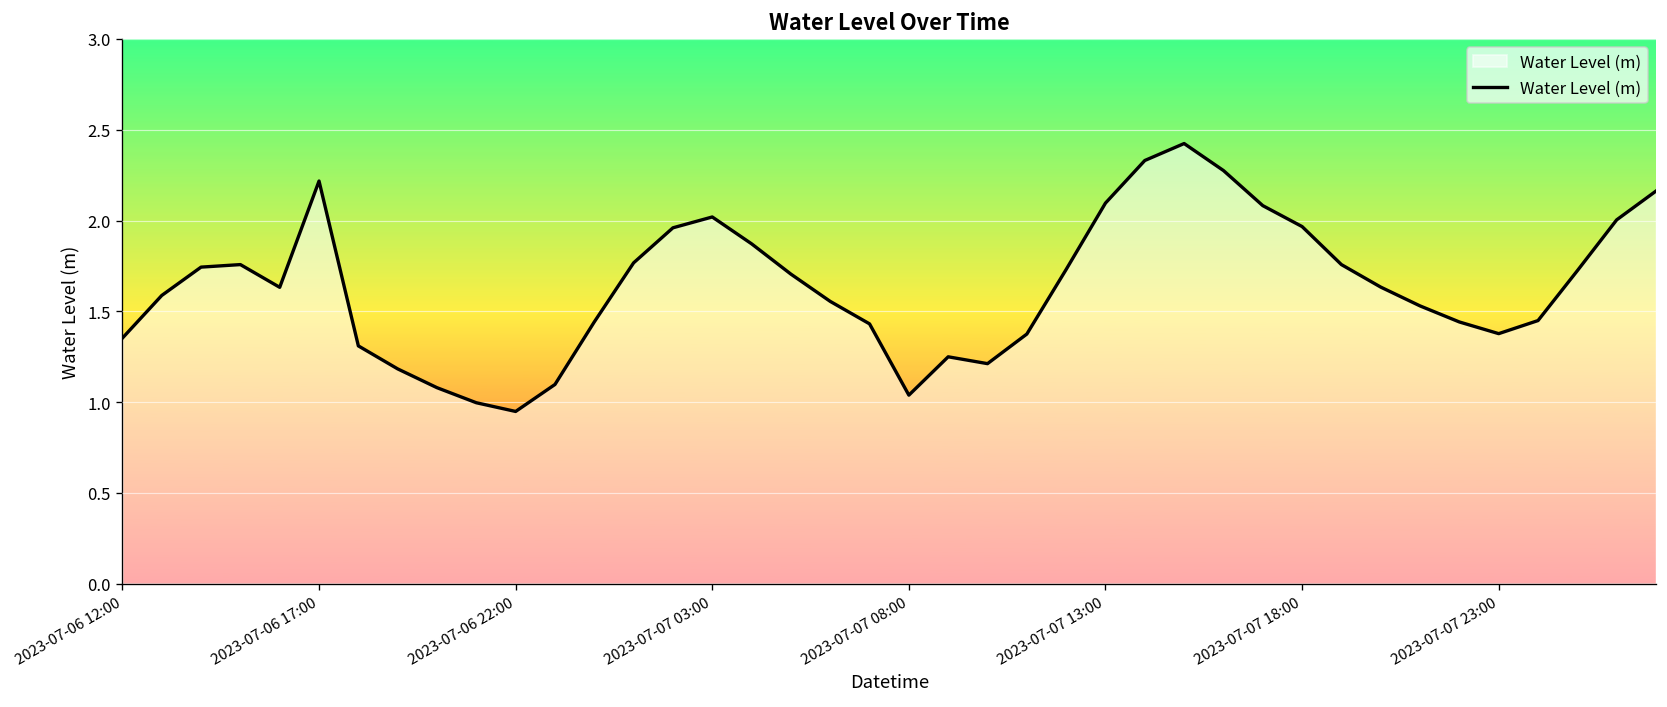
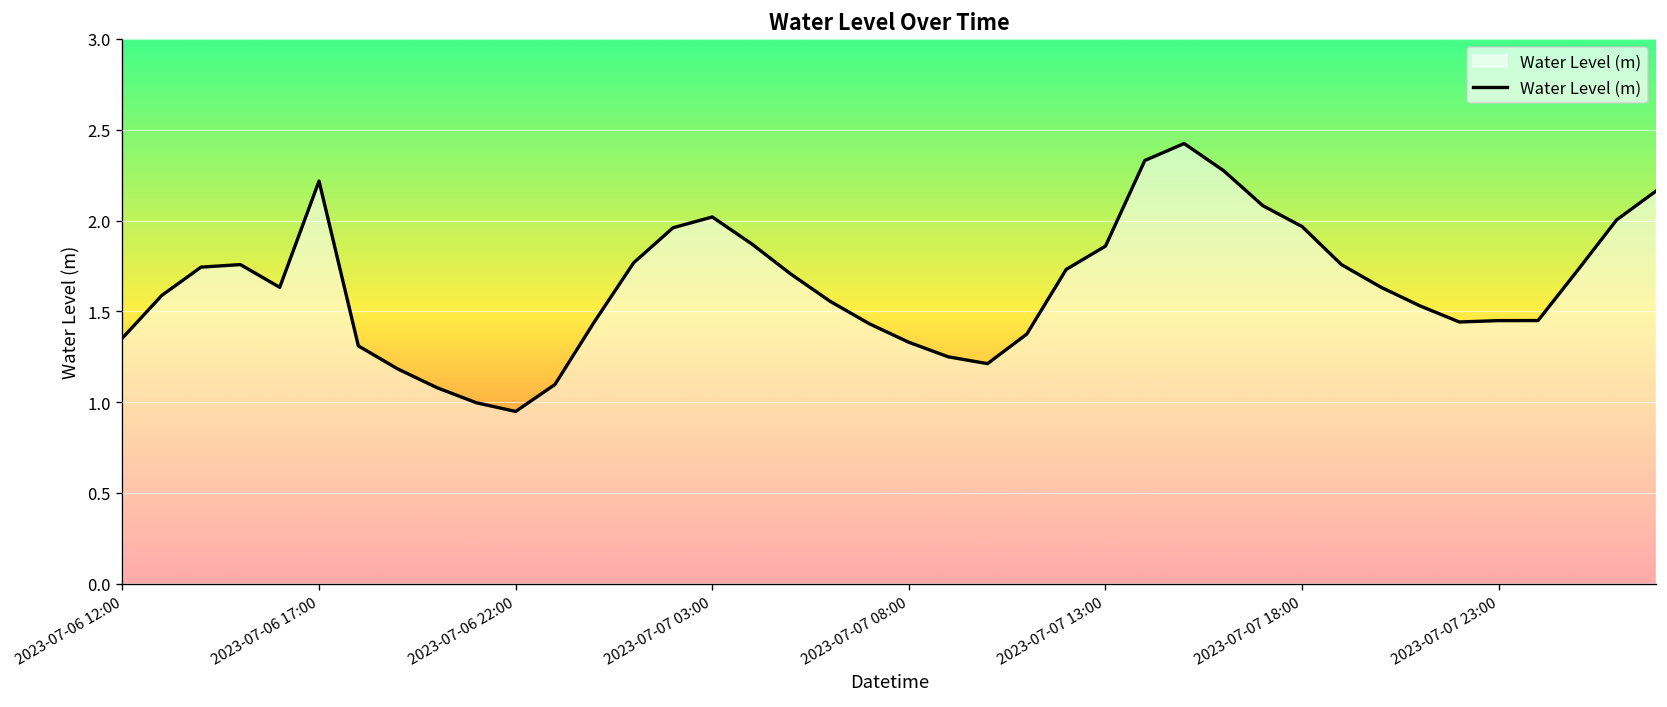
  {
    "2023-07-06 12:00": 1.35,
    "2023-07-06 17:00": 2.22,
    "2023-07-06 22:00": 0.95,
    "2023-07-07 03:00": 2.02,
-   "2023-07-07 08:00": 1.04,
-   "2023-07-07 13:00": 2.10,
+   "2023-07-07 08:00": 1.33,
+   "2023-07-07 13:00": 1.86,
    "2023-07-07 18:00": 1.97,
-   "2023-07-07 23:00": 1.38
+   "2023-07-07 23:00": 1.45
  }
